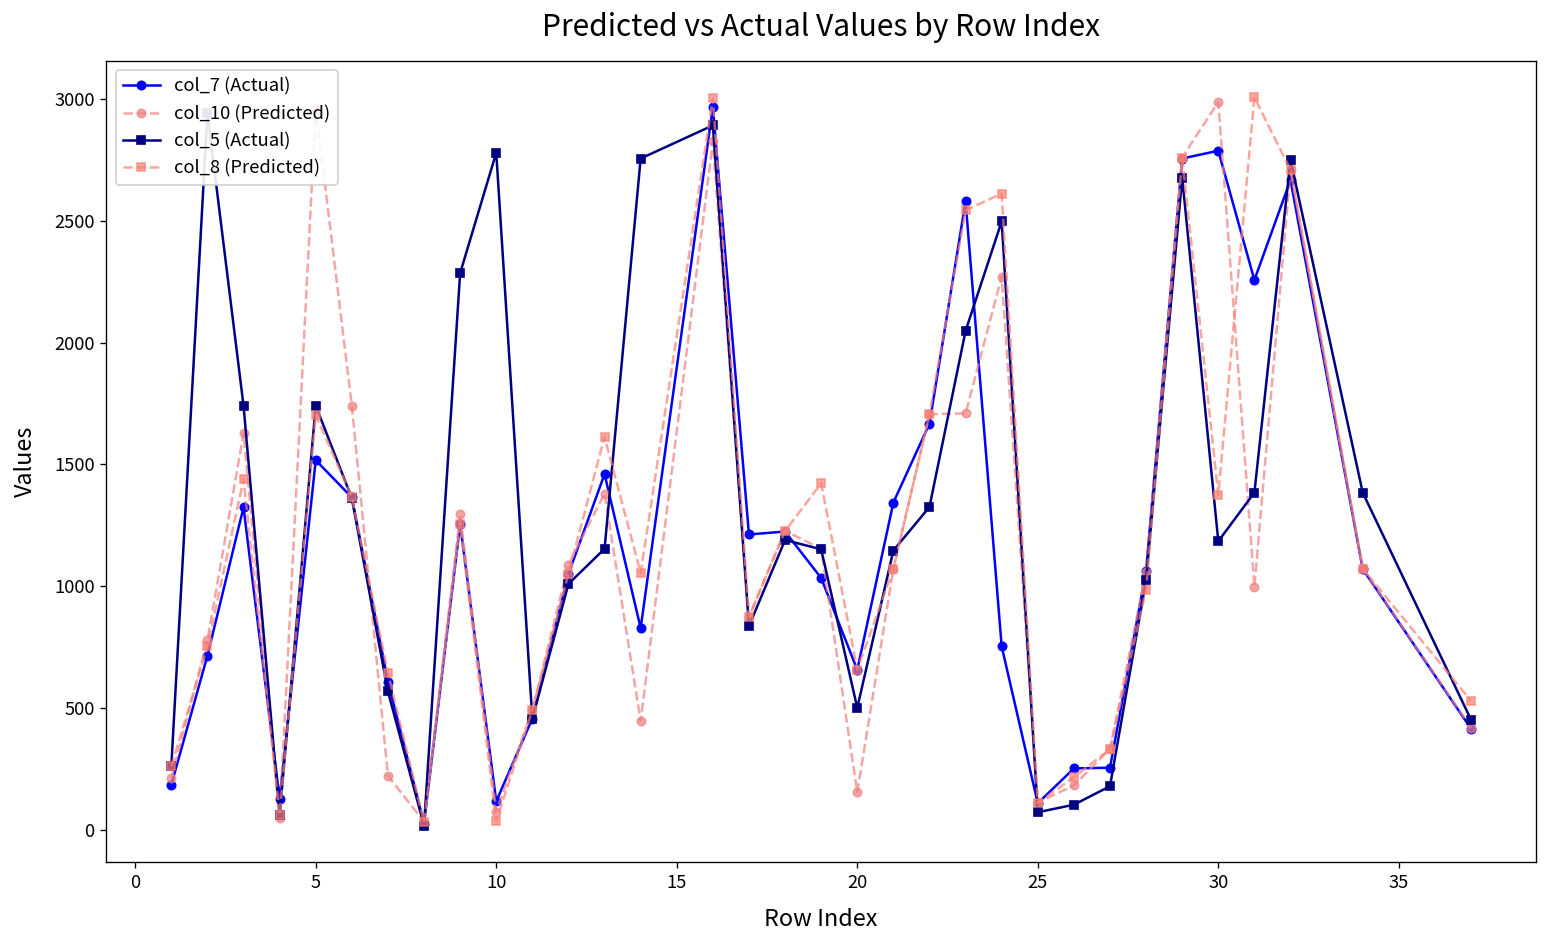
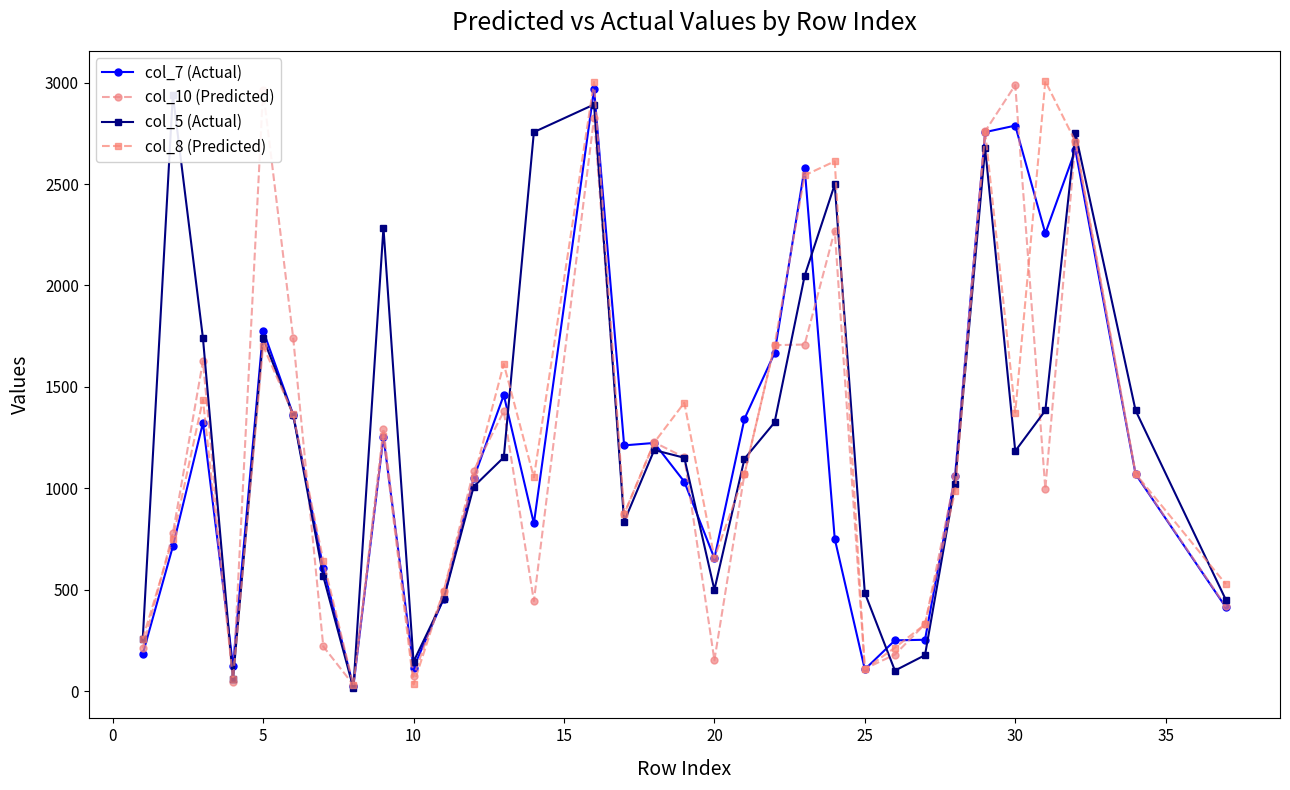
  {
    "col_7 (Actual)": {
-     "5": 1520,
+     "5": 1780,
      "10": 120,
      "30": 2790
    },
    "col_5 (Actual)": {
      "5": 1740,
-     "10": 2780,
+     "10": 150,
      "20": 500,
-     "25": 70,
+     "25": 490,
      "30": 1180
    }
  }
